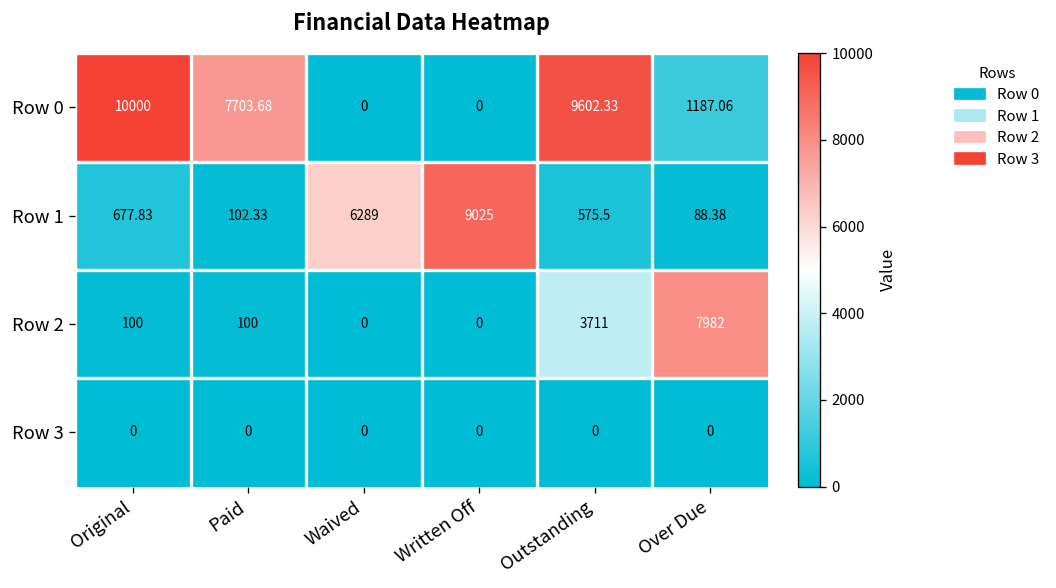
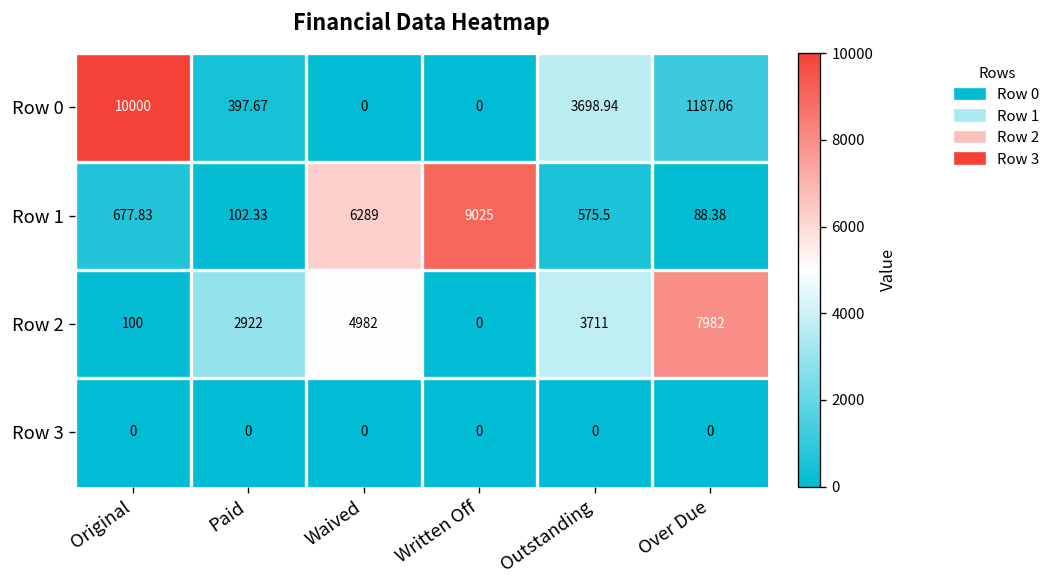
  {
    "Row 0": {
      "Original": 10000,
-     "Paid": 7703.68,
+     "Paid": 397.67,
      "Waived": 0,
      "Written Off": 0,
-     "Outstanding": 9602.33,
+     "Outstanding": 3698.94,
      "Over Due": 1187.06
    },
    "Row 1": {
      "Original": 677.83,
      "Paid": 102.33,
      "Waived": 6289,
      "Written Off": 9025,
      "Outstanding": 575.5,
      "Over Due": 88.38
    },
    "Row 2": {
      "Original": 100,
-     "Paid": 100,
-     "Waived": 0,
+     "Paid": 2922,
+     "Waived": 4982,
      "Written Off": 0,
      "Outstanding": 3711,
      "Over Due": 7982
    },
    "Row 3": {
      "Original": 0,
      "Paid": 0,
      "Waived": 0,
      "Written Off": 0,
      "Outstanding": 0,
      "Over Due": 0
    }
  }
